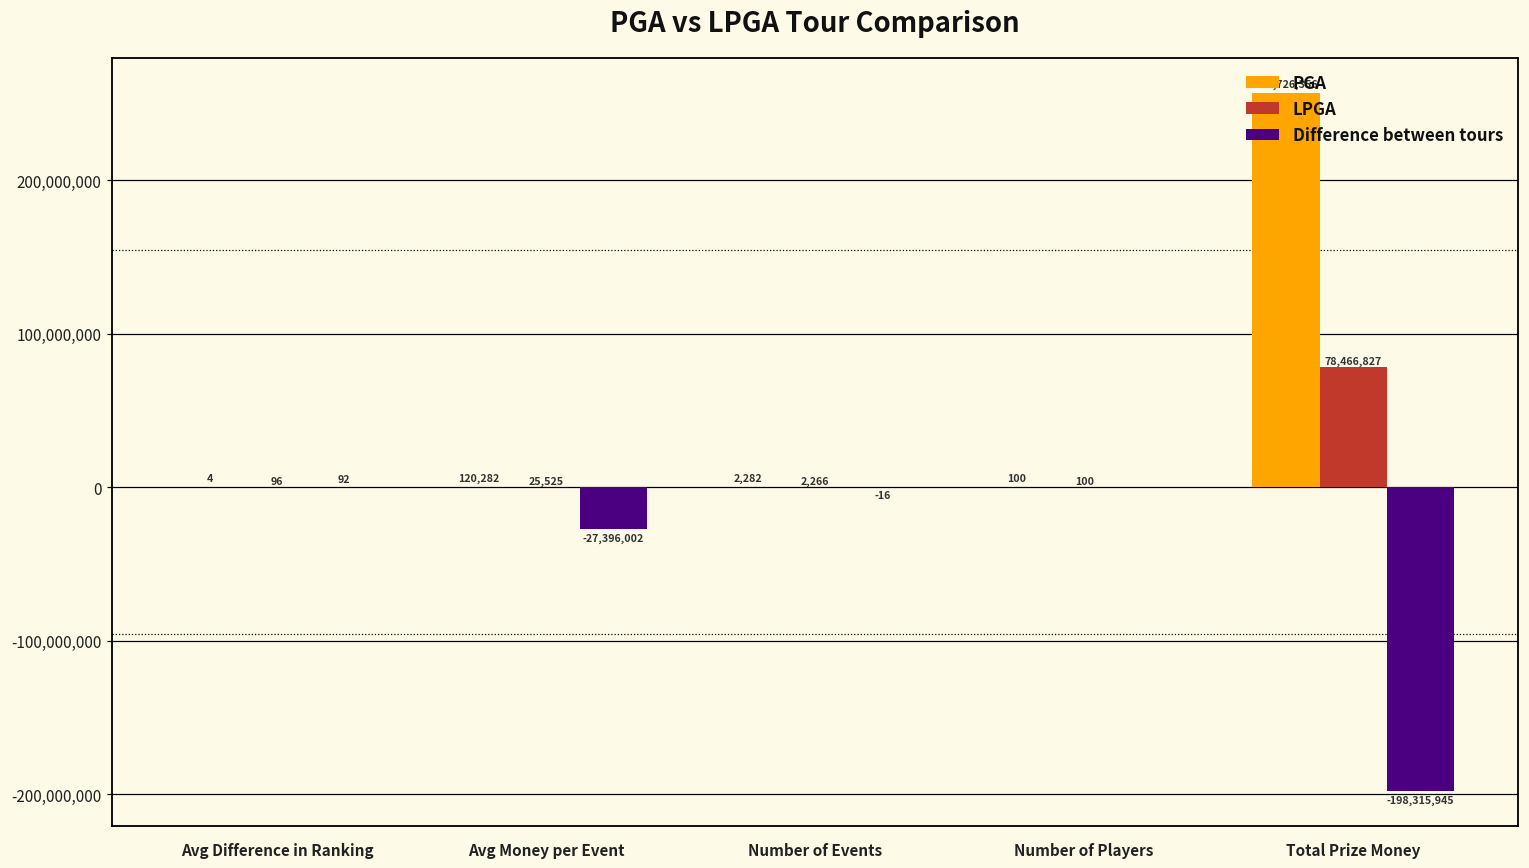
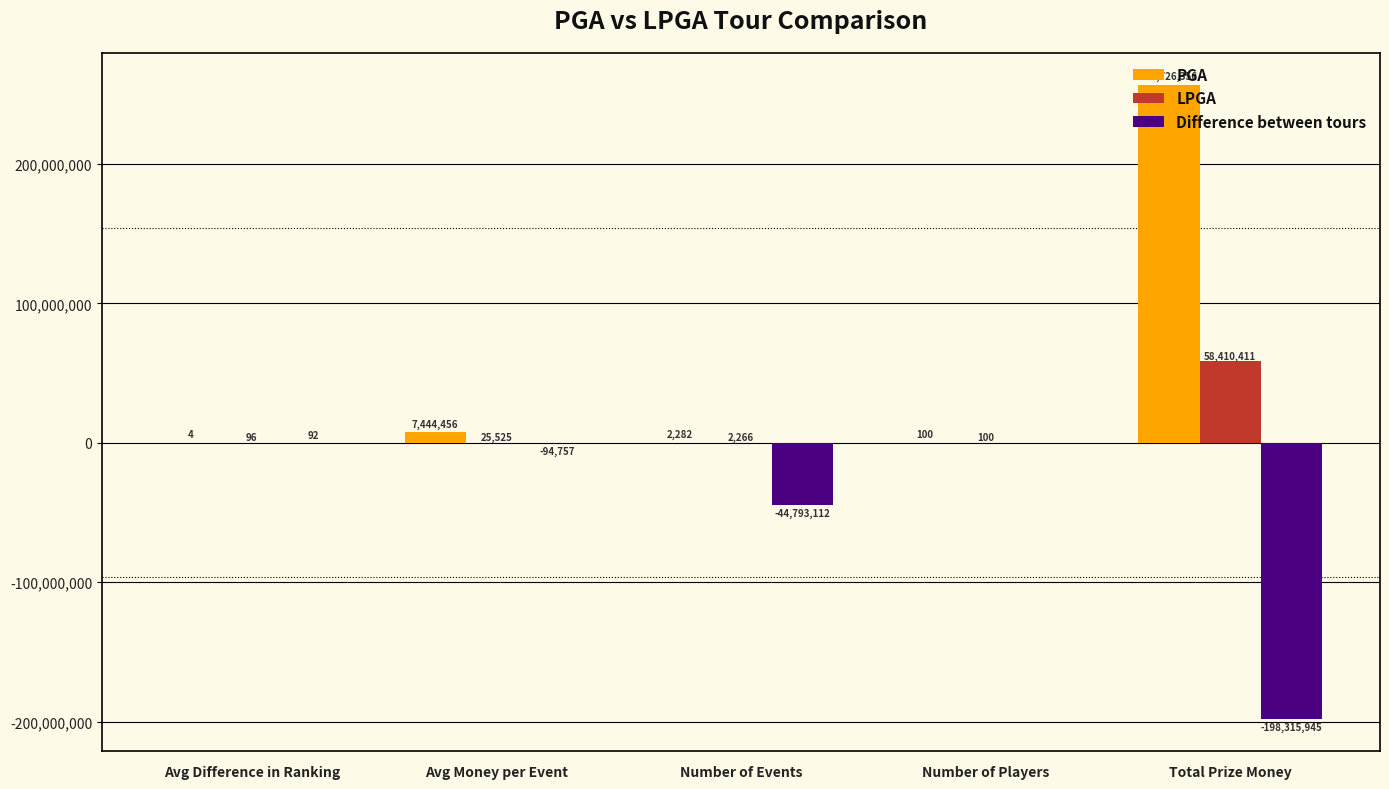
  {
    "PGA": {
      "Avg Difference in Ranking": "4",
-     "Avg Money per Event": "120,282",
+     "Avg Money per Event": "7,444,456",
      "Number of Events": "2,282",
      "Number of Players": "100",
      "Total Prize Money": "256,726,356"
    },
    "LPGA": {
      "Avg Difference in Ranking": "96",
      "Avg Money per Event": "25,525",
      "Number of Events": "2,266",
      "Number of Players": "100",
-     "Total Prize Money": "78,466,827"
+     "Total Prize Money": "58,410,411"
    },
    "Difference between tours": {
      "Avg Difference in Ranking": "92",
-     "Avg Money per Event": "-27,396,002",
-     "Number of Events": "-16",
+     "Avg Money per Event": "-94,757",
+     "Number of Events": "-44,793,112",
      "Total Prize Money": "-198,315,945"
    }
  }
